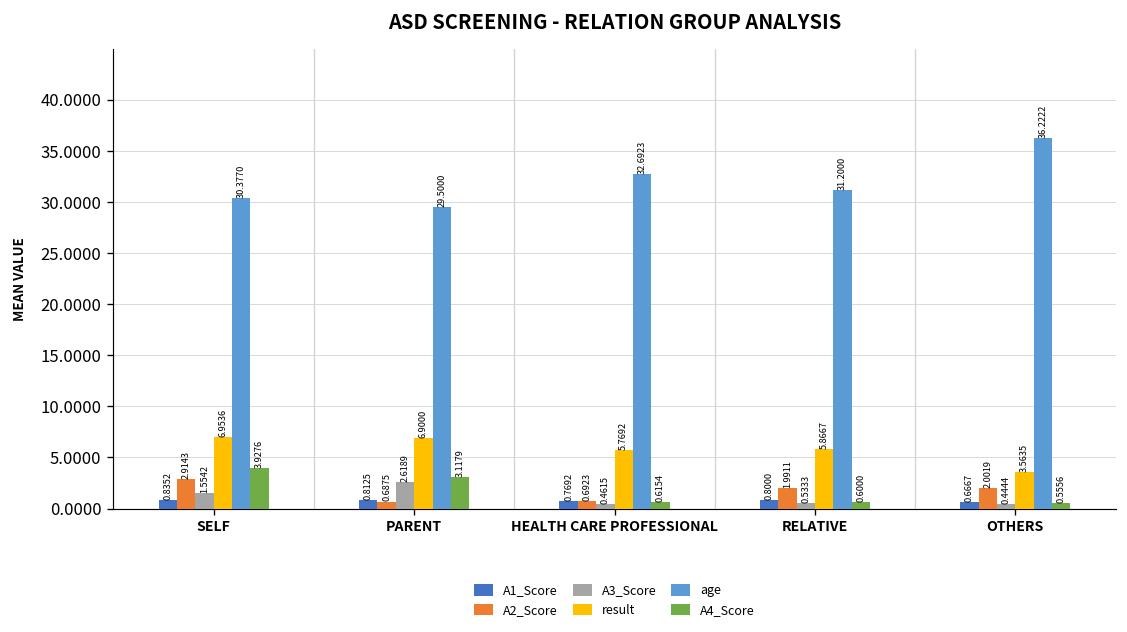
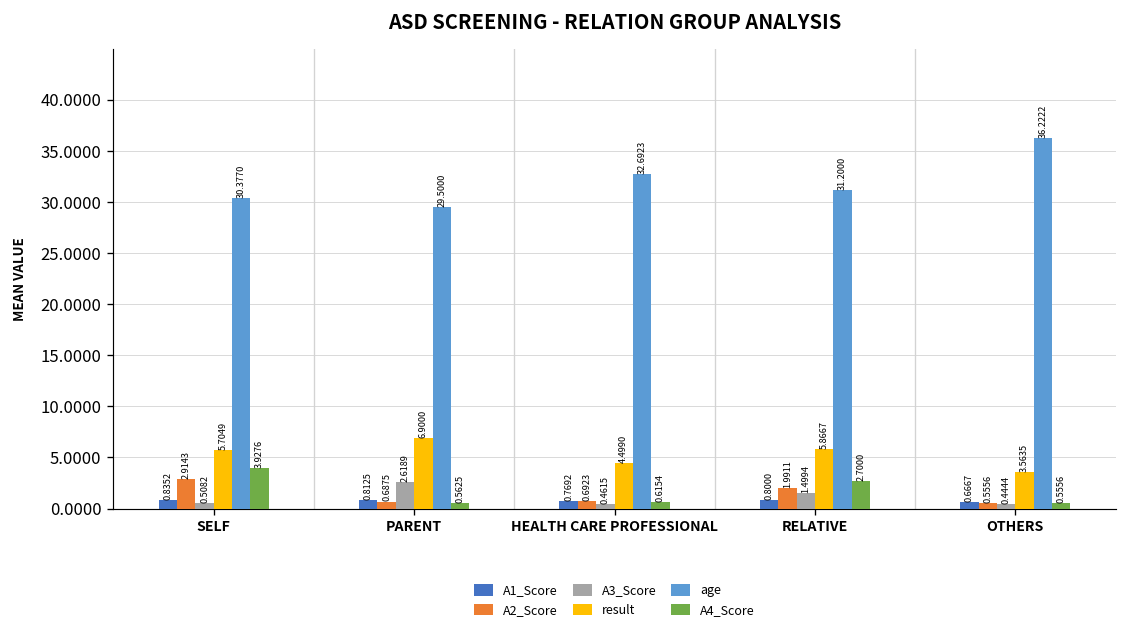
  {
    "A2_Score": {
      "SELF": 2.9143,
      "PARENT": 0.6875,
      "HEALTH CARE PROFESSIONAL": 0.6923,
      "RELATIVE": 1.9911,
-     "OTHERS": 2.0019
+     "OTHERS": 0.5556
    },
    "A3_Score": {
-     "SELF": 1.5542,
+     "SELF": 0.5082,
      "PARENT": 2.6189,
      "HEALTH CARE PROFESSIONAL": 0.4615,
-     "RELATIVE": 0.5333,
+     "RELATIVE": 1.4994,
      "OTHERS": 0.4444
    },
    "result": {
-     "SELF": 6.9536,
+     "SELF": 5.7049,
      "PARENT": 6.9000,
-     "HEALTH CARE PROFESSIONAL": 5.7692,
+     "HEALTH CARE PROFESSIONAL": 4.4990,
      "RELATIVE": 5.8667,
      "OTHERS": 3.5635
    },
    "A4_Score": {
      "SELF": 3.9276,
-     "PARENT": 3.1179,
+     "PARENT": 0.5625,
      "HEALTH CARE PROFESSIONAL": 0.6154,
-     "RELATIVE": 0.6000,
+     "RELATIVE": 2.7000,
      "OTHERS": 0.5556
    }
  }
